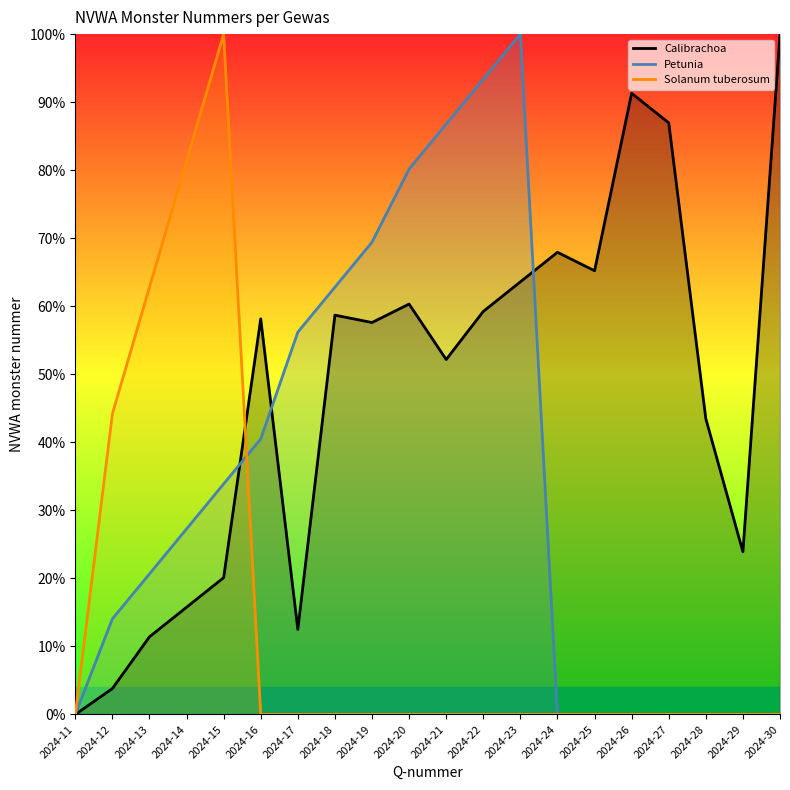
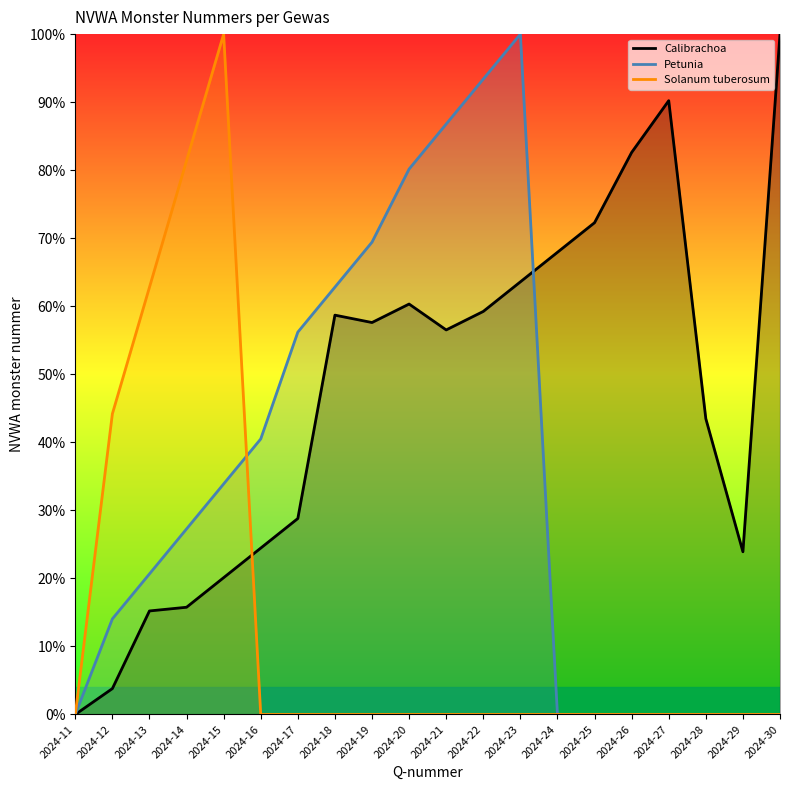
  {
    "Calibrachoa": {
-     "2024-13": "11%",
+     "2024-13": "15%",
      "2024-14": "16%",
      "2024-15": "20%",
-     "2024-16": "58%",
-     "2024-17": "13%",
+     "2024-16": "24%",
+     "2024-17": "29%",
      "2024-18": "59%",
      "2024-19": "58%",
      "2024-20": "60%",
-     "2024-21": "52%",
+     "2024-21": "57%",
      "2024-22": "59%",
      "2024-23": "64%",
      "2024-24": "68%",
-     "2024-25": "65%",
-     "2024-26": "91%",
-     "2024-27": "87%",
+     "2024-25": "72%",
+     "2024-26": "83%",
+     "2024-27": "90%",
      "2024-28": "43%",
      "2024-29": "24%",
      "2024-30": "100%"
    },
    "Petunia": {
      "2024-12": "14%",
      "2024-13": "21%",
      "2024-14": "27%",
      "2024-15": "34%",
      "2024-16": "40%",
      "2024-17": "56%",
      "2024-18": "63%",
      "2024-19": "69%",
      "2024-20": "80%",
      "2024-21": "87%",
      "2024-22": "93%",
      "2024-23": "100%"
    },
    "Solanum tuberosum": {
      "2024-12": "44%",
      "2024-13": "63%",
      "2024-14": "81%",
      "2024-15": "100%"
    }
  }
